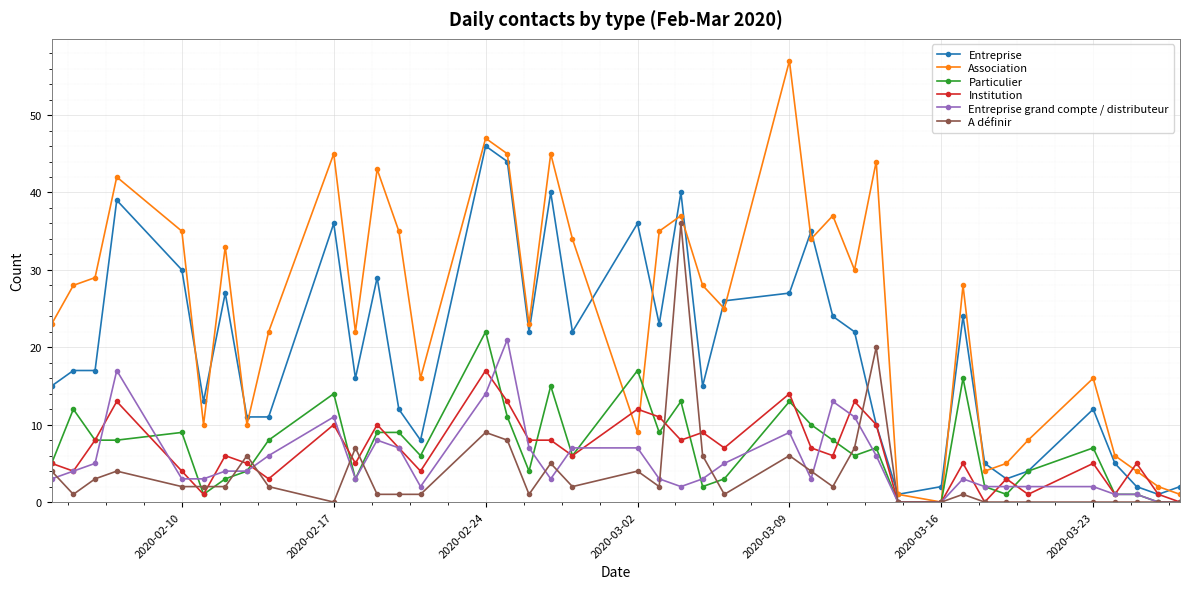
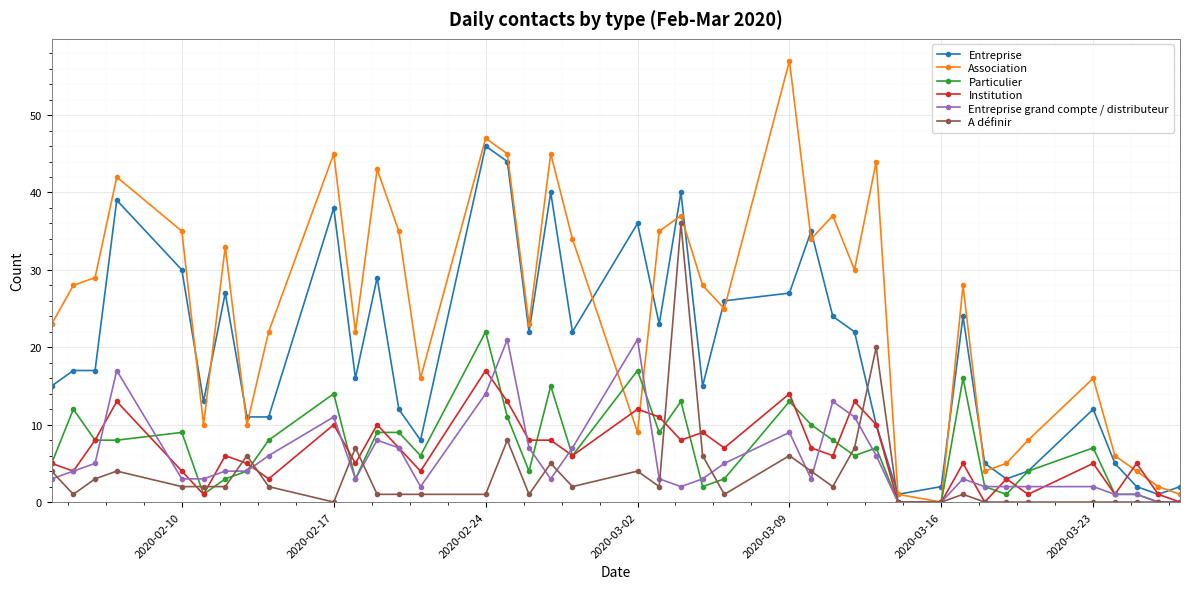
  {
    "Entreprise": {
      "2020-02-10": 30,
-     "2020-02-17": 36,
+     "2020-02-17": 38,
      "2020-02-24": 46,
      "2020-03-02": 36,
      "2020-03-09": 27,
      "2020-03-16": 2,
      "2020-03-23": 12
    },
    "Association": {
      "2020-02-10": 35,
      "2020-02-17": 45,
      "2020-02-24": 47,
      "2020-03-02": 9,
      "2020-03-09": 57,
      "2020-03-23": 16
    },
    "Particulier": {
      "2020-02-10": 9,
      "2020-02-17": 14,
      "2020-02-24": 22,
      "2020-03-02": 17,
      "2020-03-09": 13,
      "2020-03-23": 7
    },
    "Institution": {
      "2020-02-10": 4,
      "2020-02-17": 10,
      "2020-02-24": 17,
      "2020-03-02": 12,
      "2020-03-09": 14,
      "2020-03-23": 5
    },
    "Entreprise grand compte / distributeur": {
      "2020-02-10": 3,
      "2020-02-17": 11,
      "2020-02-24": 14,
-     "2020-03-02": 7,
+     "2020-03-02": 21,
      "2020-03-09": 9,
      "2020-03-23": 2
    },
    "A définir": {
      "2020-02-10": 2,
      "2020-02-17": 0,
-     "2020-02-24": 9,
+     "2020-02-24": 1,
      "2020-03-02": 4,
      "2020-03-09": 6,
      "2020-03-23": 0
    }
  }
